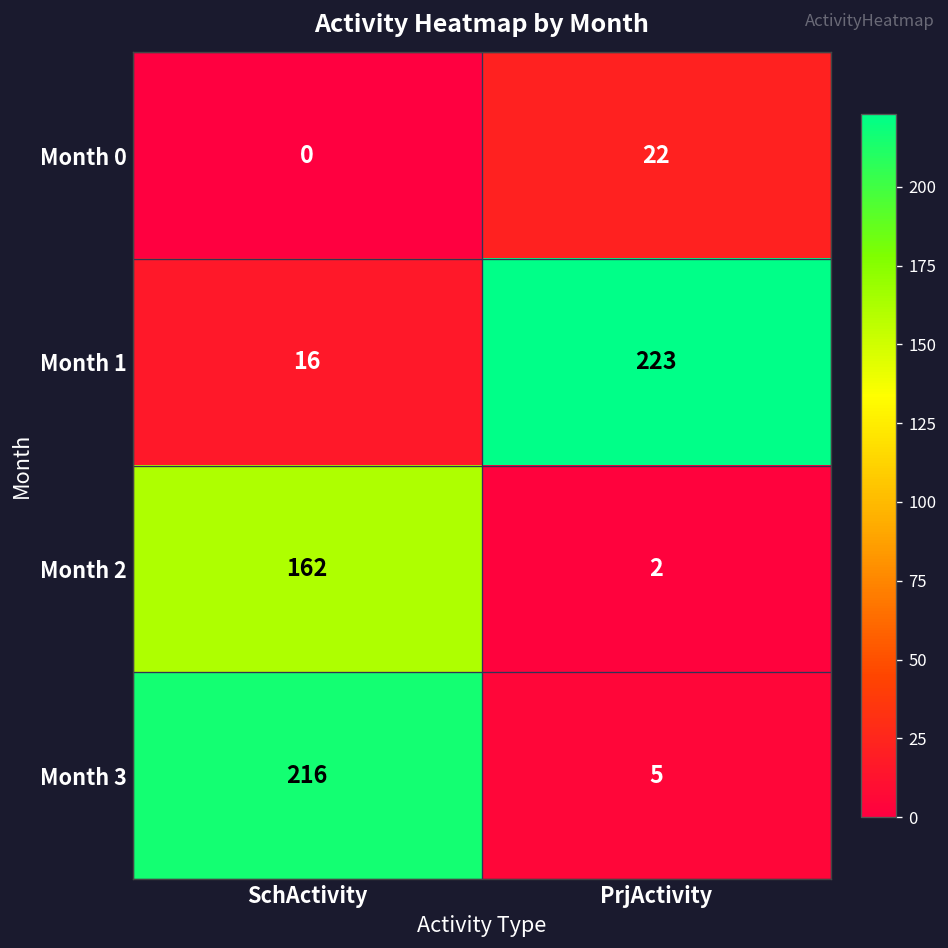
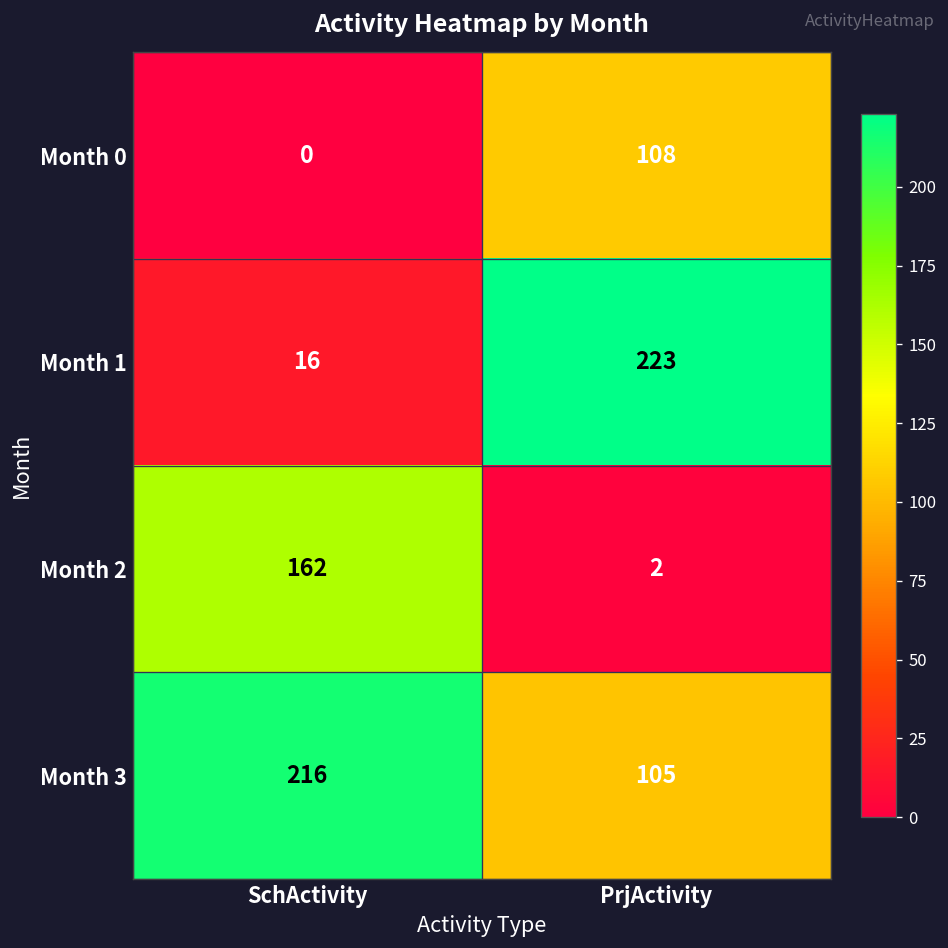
  {
    "Month 0": {
      "SchActivity": 0,
-     "PrjActivity": 22
+     "PrjActivity": 108
    },
    "Month 1": {
      "SchActivity": 16,
      "PrjActivity": 223
    },
    "Month 2": {
      "SchActivity": 162,
      "PrjActivity": 2
    },
    "Month 3": {
      "SchActivity": 216,
-     "PrjActivity": 5
+     "PrjActivity": 105
    }
  }
